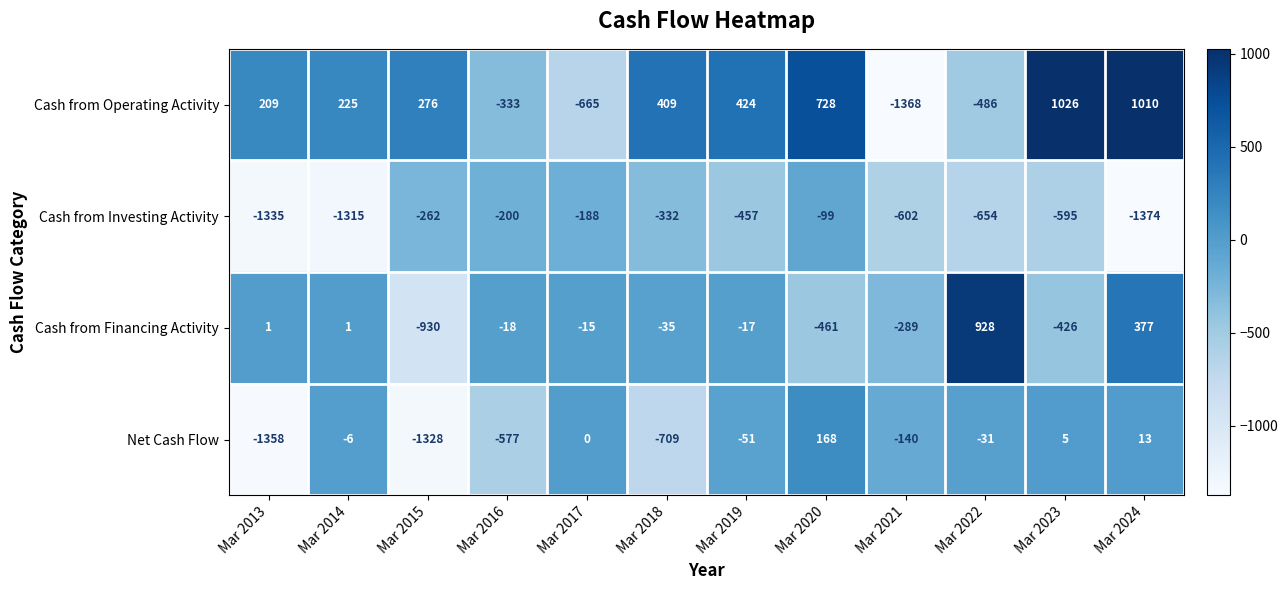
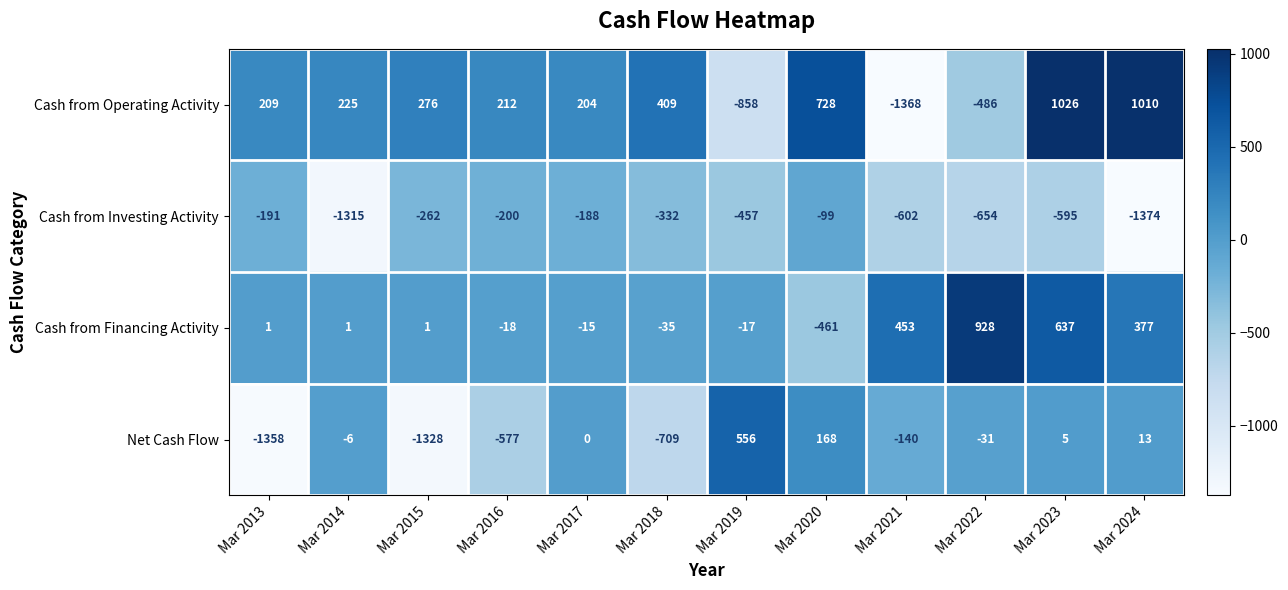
  {
    "Cash from Operating Activity": {
      "Mar 2013": 209,
      "Mar 2014": 225,
      "Mar 2015": 276,
-     "Mar 2016": -333,
-     "Mar 2017": -665,
+     "Mar 2016": 212,
+     "Mar 2017": 204,
      "Mar 2018": 409,
-     "Mar 2019": 424,
+     "Mar 2019": -858,
      "Mar 2020": 728,
      "Mar 2021": -1368,
      "Mar 2022": -486,
      "Mar 2023": 1026,
      "Mar 2024": 1010
    },
    "Cash from Investing Activity": {
-     "Mar 2013": -1335,
+     "Mar 2013": -191,
      "Mar 2014": -1315,
      "Mar 2015": -262,
      "Mar 2016": -200,
      "Mar 2017": -188,
      "Mar 2018": -332,
      "Mar 2019": -457,
      "Mar 2020": -99,
      "Mar 2021": -602,
      "Mar 2022": -654,
      "Mar 2023": -595,
      "Mar 2024": -1374
    },
    "Cash from Financing Activity": {
      "Mar 2013": 1,
      "Mar 2014": 1,
-     "Mar 2015": -930,
+     "Mar 2015": 1,
      "Mar 2016": -18,
      "Mar 2017": -15,
      "Mar 2018": -35,
      "Mar 2019": -17,
      "Mar 2020": -461,
-     "Mar 2021": -289,
+     "Mar 2021": 453,
      "Mar 2022": 928,
-     "Mar 2023": -426,
+     "Mar 2023": 637,
      "Mar 2024": 377
    },
    "Net Cash Flow": {
      "Mar 2013": -1358,
      "Mar 2014": -6,
      "Mar 2015": -1328,
      "Mar 2016": -577,
      "Mar 2017": 0,
      "Mar 2018": -709,
-     "Mar 2019": -51,
+     "Mar 2019": 556,
      "Mar 2020": 168,
      "Mar 2021": -140,
      "Mar 2022": -31,
      "Mar 2023": 5,
      "Mar 2024": 13
    }
  }
